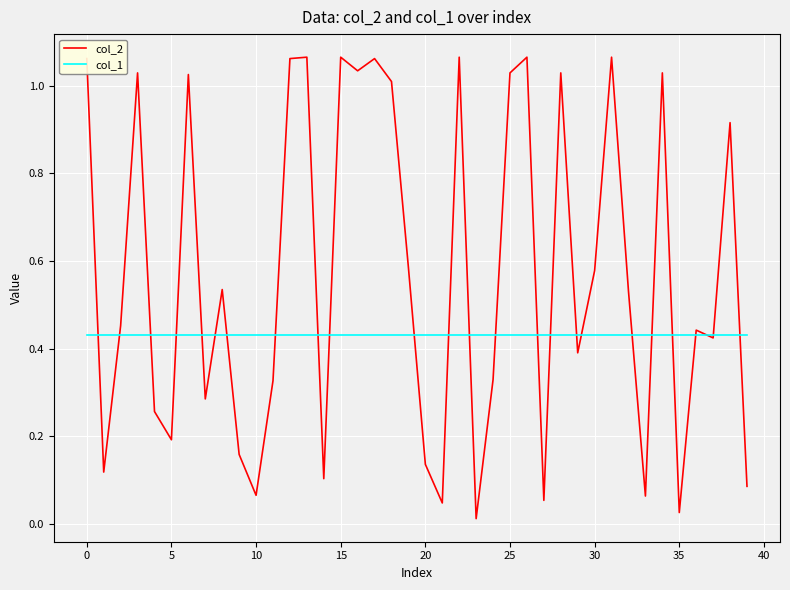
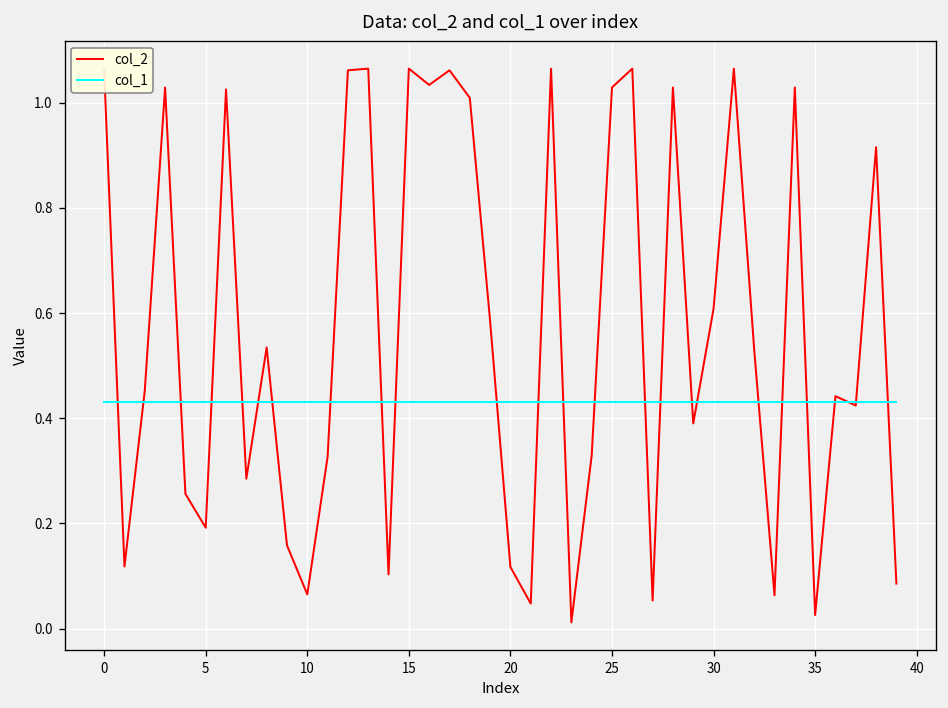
  {
    "col_2": {
      "5": 0.19,
      "10": 0.07,
      "15": 1.06,
-     "20": 0.14,
+     "20": 0.12,
      "25": 1.03,
-     "30": 0.58,
+     "30": 0.61,
      "35": 0.03
    },
    "col_1": {
      "0": 0.43,
      "5": 0.43,
      "10": 0.43,
      "15": 0.43,
      "20": 0.43,
      "25": 0.43,
      "30": 0.43,
      "35": 0.43
    }
  }
